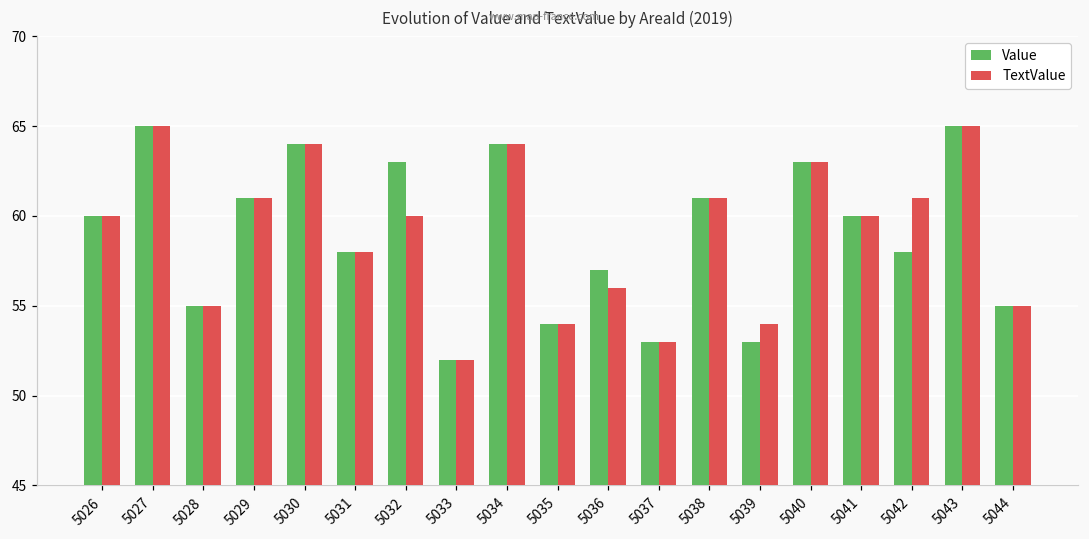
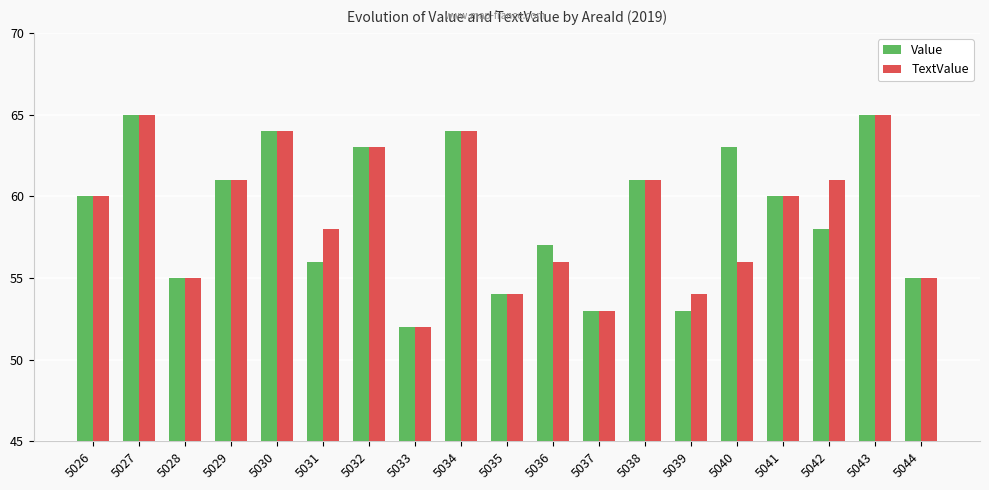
  {
    "Value": {
      "5026": 60,
      "5027": 65,
      "5028": 55,
      "5029": 61,
      "5030": 64,
-     "5031": 58,
+     "5031": 56,
      "5032": 63,
      "5033": 52,
      "5034": 64,
      "5035": 54,
      "5036": 57,
      "5037": 53,
      "5038": 61,
      "5039": 53,
      "5040": 63,
      "5041": 60,
      "5042": 58,
      "5043": 65,
      "5044": 55
    },
    "TextValue": {
      "5026": 60,
      "5027": 65,
      "5028": 55,
      "5029": 61,
      "5030": 64,
      "5031": 58,
-     "5032": 60,
+     "5032": 63,
      "5033": 52,
      "5034": 64,
      "5035": 54,
      "5036": 56,
      "5037": 53,
      "5038": 61,
      "5039": 54,
-     "5040": 63,
+     "5040": 56,
      "5041": 60,
      "5042": 61,
      "5043": 65,
      "5044": 55
    }
  }
